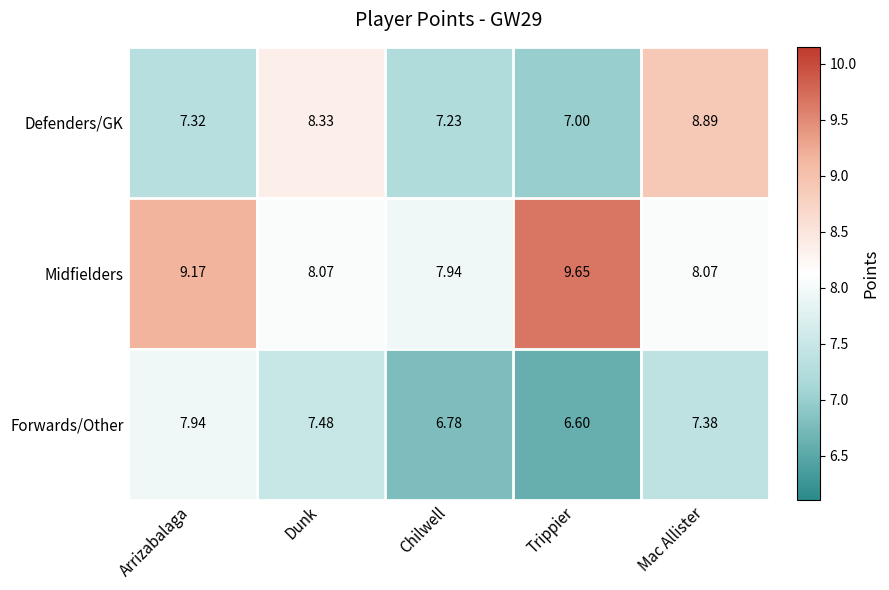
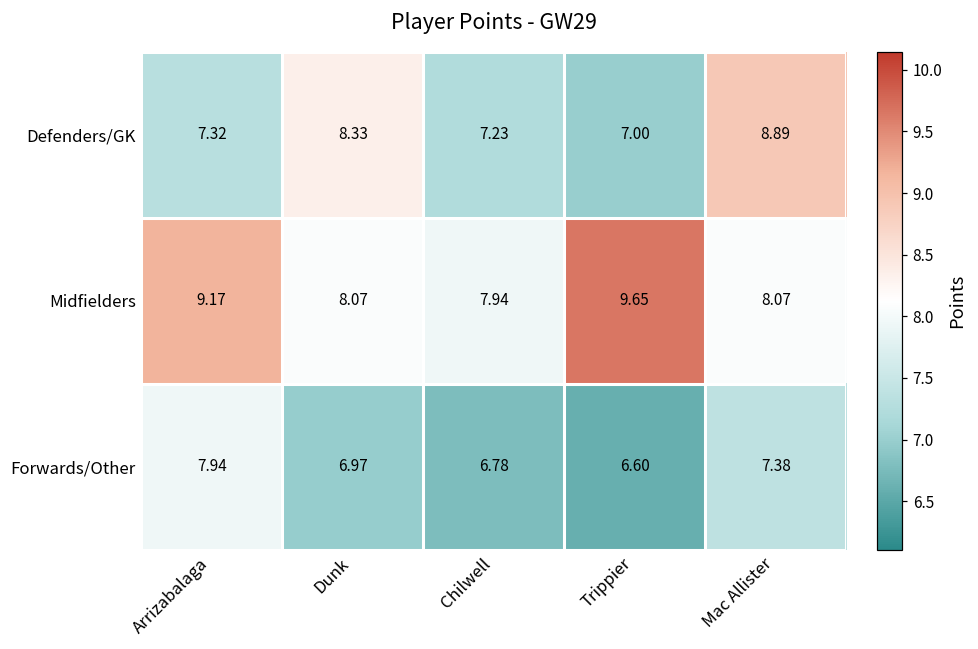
  {
    "Defenders/GK": {
      "Arrizabalaga": 7.32,
      "Dunk": 8.33,
      "Chilwell": 7.23,
      "Trippier": 7.00,
      "Mac Allister": 8.89
    },
    "Midfielders": {
      "Arrizabalaga": 9.17,
      "Dunk": 8.07,
      "Chilwell": 7.94,
      "Trippier": 9.65,
      "Mac Allister": 8.07
    },
    "Forwards/Other": {
      "Arrizabalaga": 7.94,
-     "Dunk": 7.48,
+     "Dunk": 6.97,
      "Chilwell": 6.78,
      "Trippier": 6.60,
      "Mac Allister": 7.38
    }
  }
